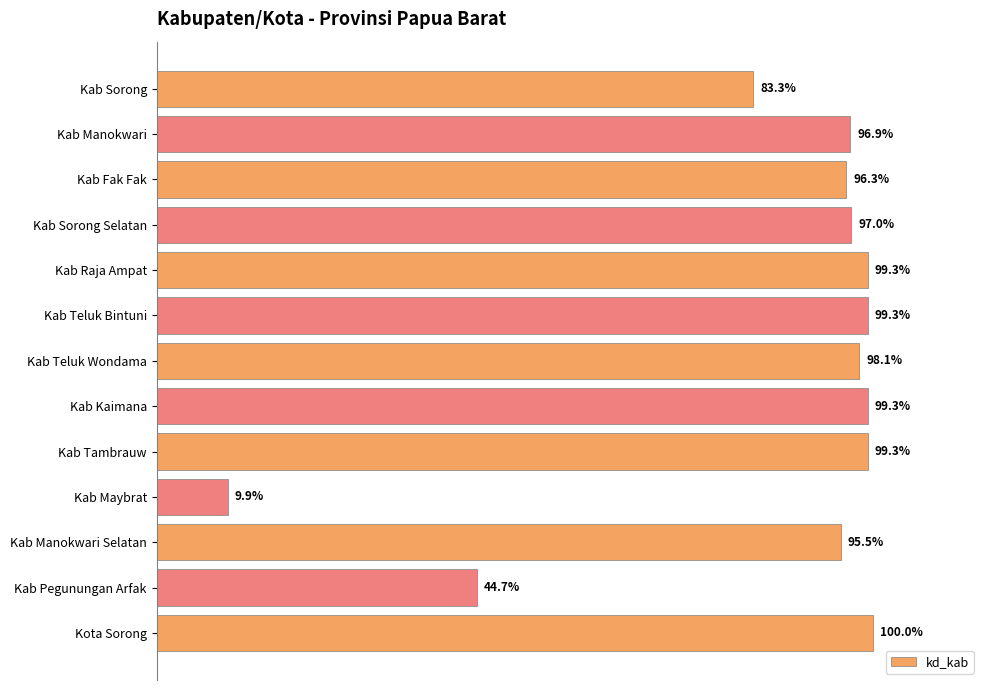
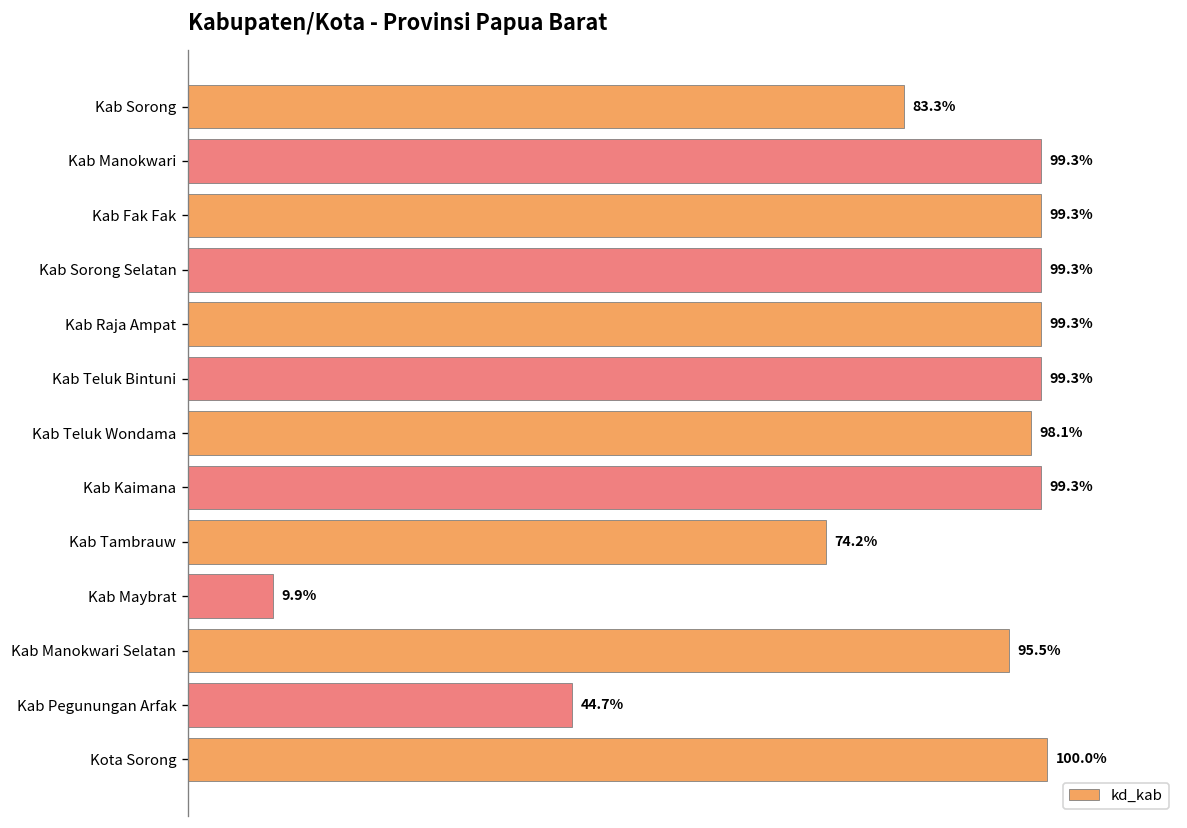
  {
    "Kab Sorong": "83.3%",
-   "Kab Manokwari": "96.9%",
-   "Kab Fak Fak": "96.3%",
-   "Kab Sorong Selatan": "97.0%",
+   "Kab Manokwari": "99.3%",
+   "Kab Fak Fak": "99.3%",
+   "Kab Sorong Selatan": "99.3%",
    "Kab Raja Ampat": "99.3%",
    "Kab Teluk Bintuni": "99.3%",
    "Kab Teluk Wondama": "98.1%",
    "Kab Kaimana": "99.3%",
-   "Kab Tambrauw": "99.3%",
+   "Kab Tambrauw": "74.2%",
    "Kab Maybrat": "9.9%",
    "Kab Manokwari Selatan": "95.5%",
    "Kab Pegunungan Arfak": "44.7%",
    "Kota Sorong": "100.0%"
  }
